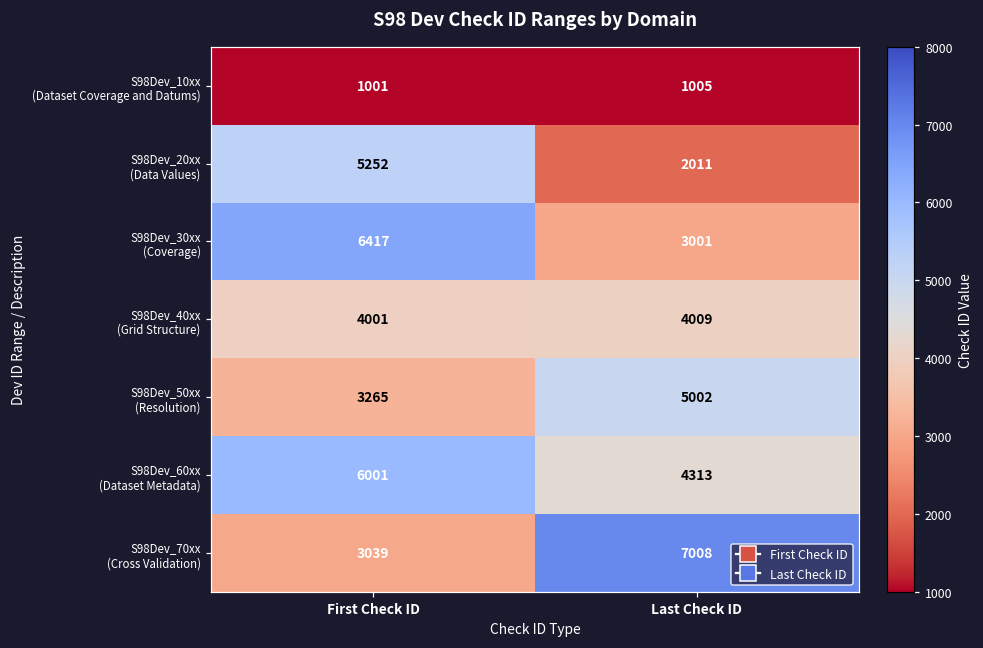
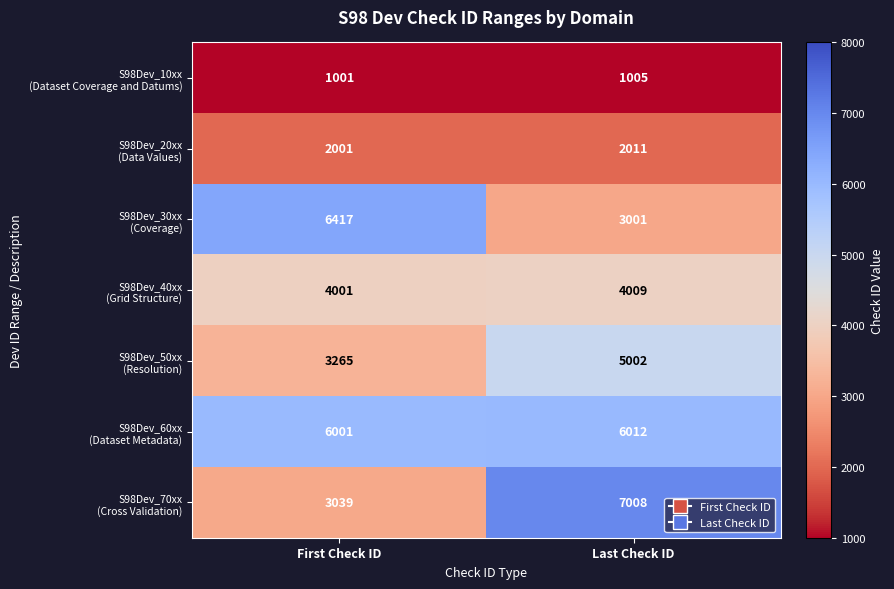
  {
    "S98Dev_10xx (Dataset Coverage and Datums)": {
      "First Check ID": 1001,
      "Last Check ID": 1005
    },
    "S98Dev_20xx (Data Values)": {
-     "First Check ID": 5252,
+     "First Check ID": 2001,
      "Last Check ID": 2011
    },
    "S98Dev_30xx (Coverage)": {
      "First Check ID": 6417,
      "Last Check ID": 3001
    },
    "S98Dev_40xx (Grid Structure)": {
      "First Check ID": 4001,
      "Last Check ID": 4009
    },
    "S98Dev_50xx (Resolution)": {
      "First Check ID": 3265,
      "Last Check ID": 5002
    },
    "S98Dev_60xx (Dataset Metadata)": {
      "First Check ID": 6001,
-     "Last Check ID": 4313
+     "Last Check ID": 6012
    },
    "S98Dev_70xx (Cross Validation)": {
      "First Check ID": 3039,
      "Last Check ID": 7008
    }
  }
